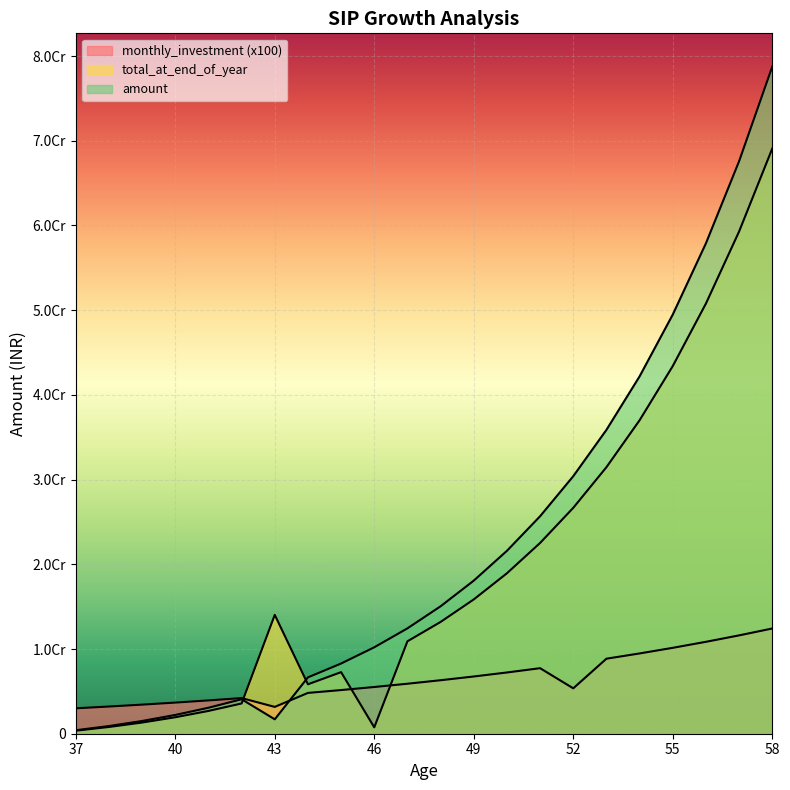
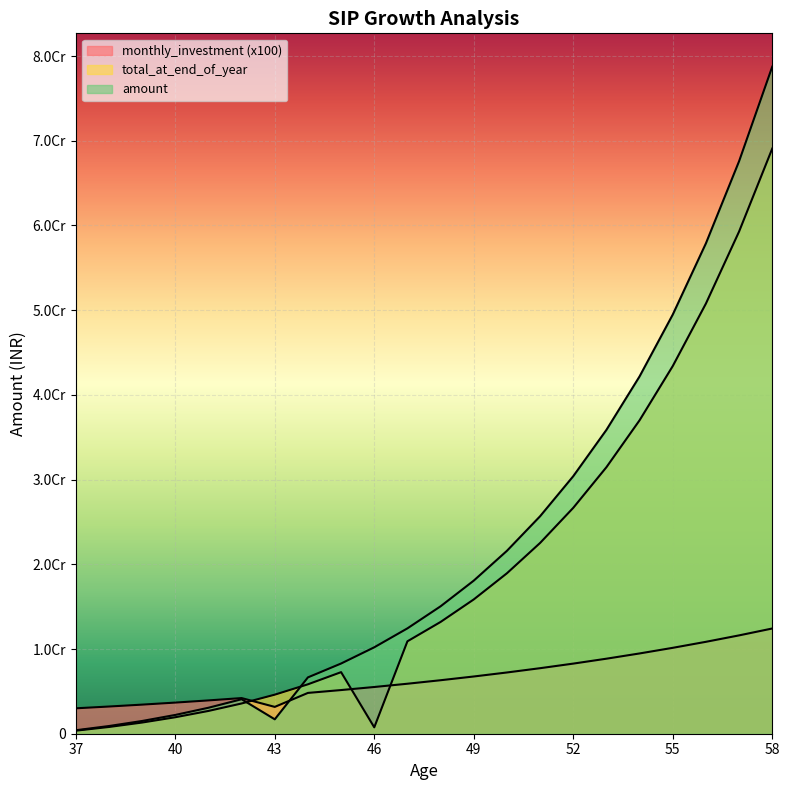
  {
    "monthly_investment (x100)": {
      "37": "0.3Cr",
      "40": "0.4Cr",
      "43": "0.3Cr",
      "46": "0.6Cr",
      "49": "0.7Cr",
-     "52": "0.5Cr",
+     "52": "0.8Cr",
      "55": "1.0Cr",
      "58": "1.2Cr"
    },
    "total_at_end_of_year": {
-     "43": "1.4Cr",
+     "43": "0.5Cr",
      "46": "0.1Cr",
      "49": "1.6Cr",
      "52": "2.7Cr",
      "55": "4.3Cr",
      "58": "6.9Cr"
    },
    "amount": {
      "43": "0.2Cr",
      "46": "1.0Cr",
      "49": "1.8Cr",
      "52": "3.0Cr",
      "55": "4.9Cr",
      "58": "7.9Cr"
    }
  }
